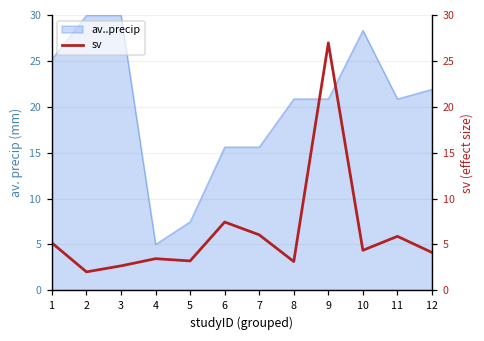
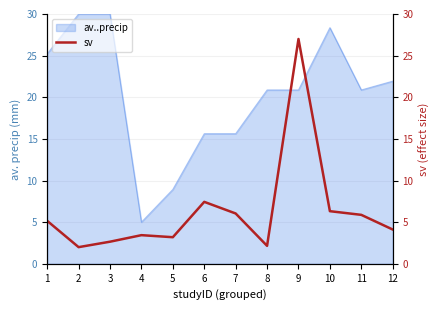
  {
    "av..precip": {
      "1": 25,
      "2": 30,
      "3": 30,
      "4": 5,
-     "5": 7,
+     "5": 9,
      "6": 16,
      "7": 16,
      "8": 21,
      "9": 21,
      "10": 28,
      "11": 21,
      "12": 22
    },
    "sv": {
      "1": 5,
      "2": 2,
      "3": 3,
      "4": 3,
      "5": 3,
      "6": 7,
      "7": 6,
-     "8": 3,
+     "8": 2,
      "9": 27,
-     "10": 4,
+     "10": 6,
      "11": 6,
      "12": 4
    }
  }
